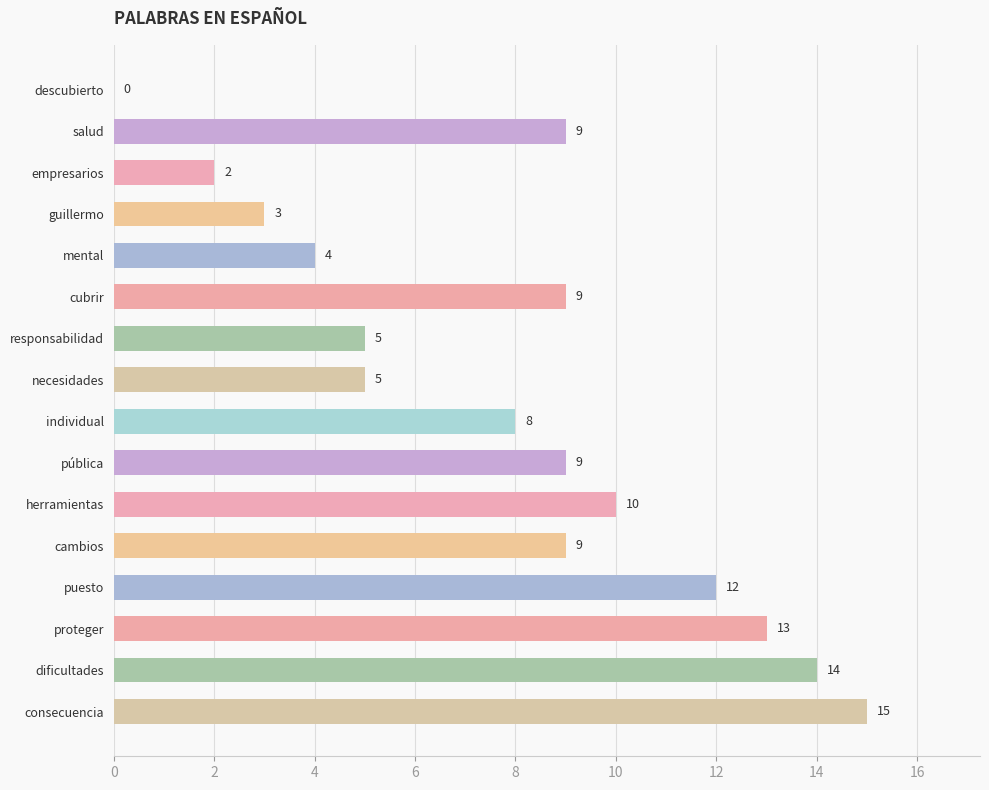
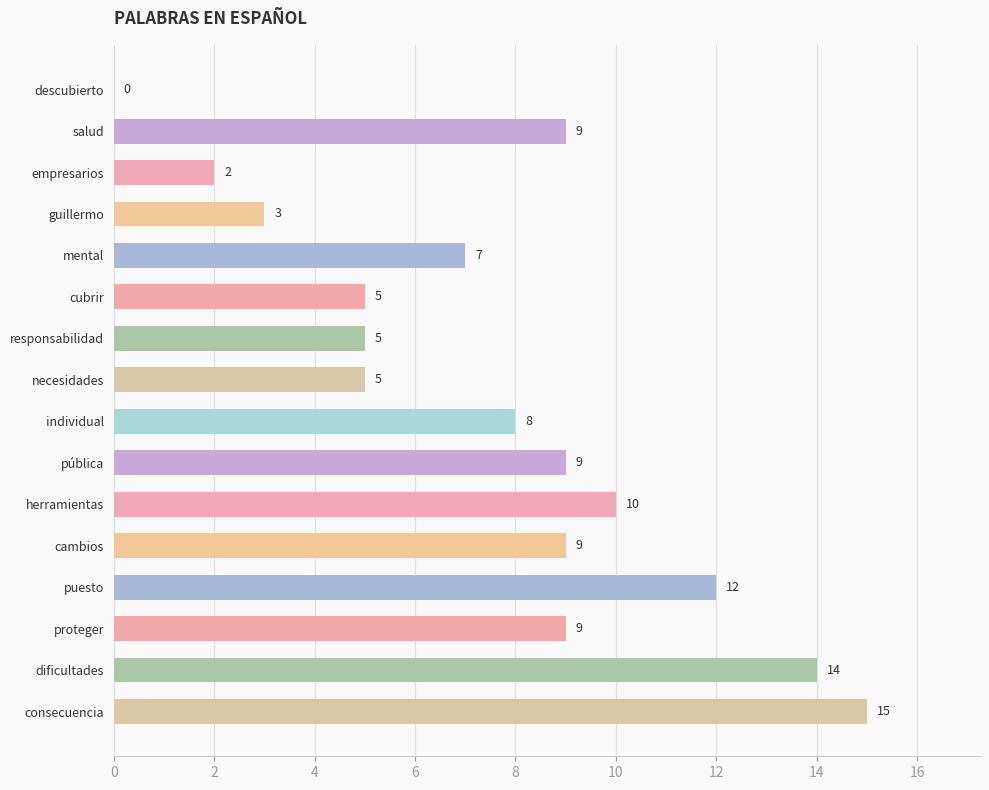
  {
    "descubierto": 0,
    "salud": 9,
    "empresarios": 2,
    "guillermo": 3,
-   "mental": 4,
-   "cubrir": 9,
+   "mental": 7,
+   "cubrir": 5,
    "responsabilidad": 5,
    "necesidades": 5,
    "individual": 8,
    "pública": 9,
    "herramientas": 10,
    "cambios": 9,
    "puesto": 12,
-   "proteger": 13,
+   "proteger": 9,
    "dificultades": 14,
    "consecuencia": 15
  }
